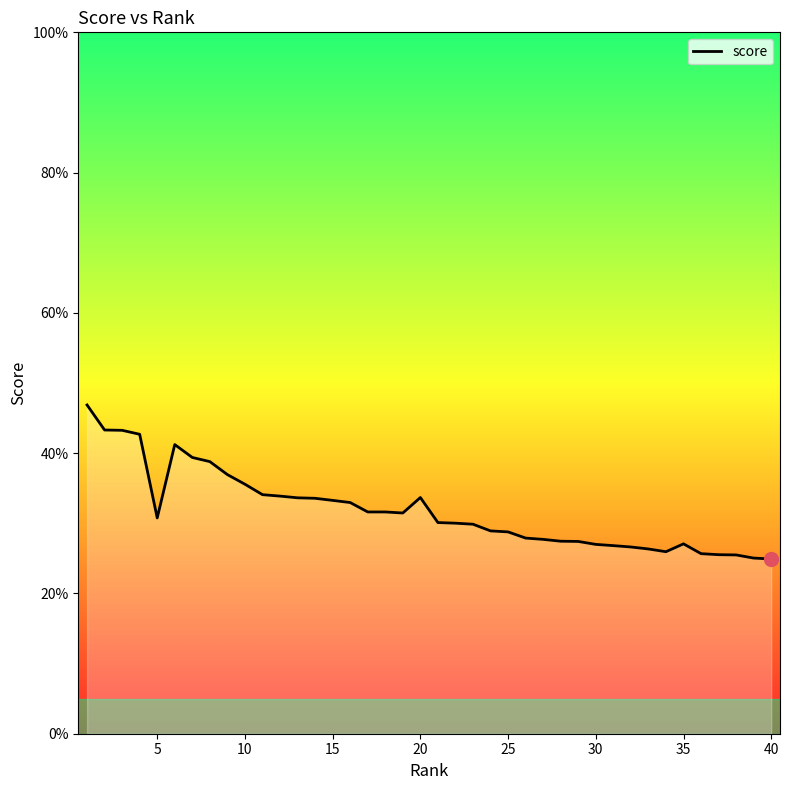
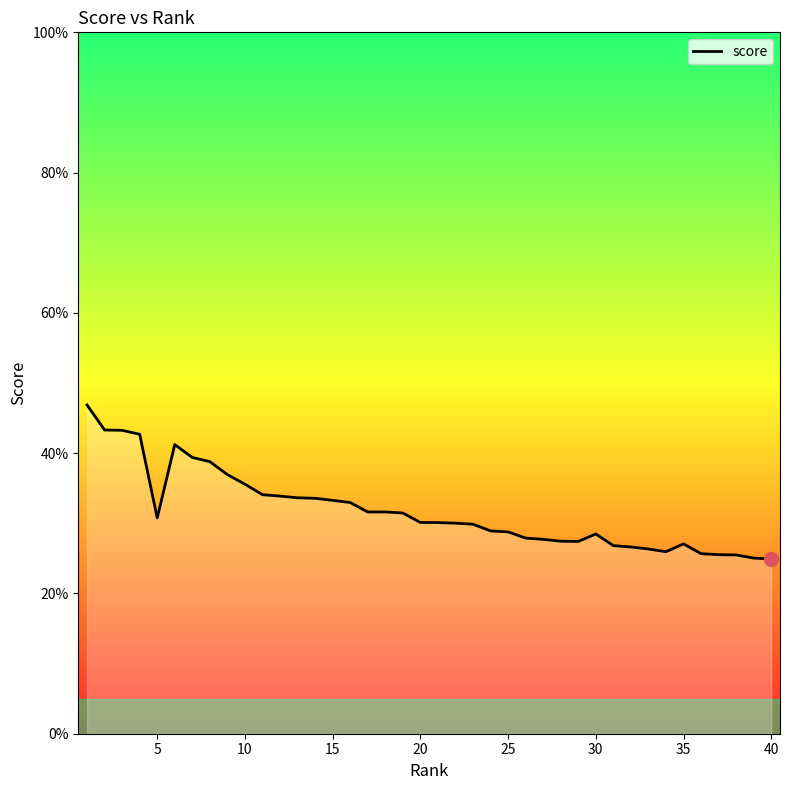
  {
    "score": {
      "5": "31%",
      "10": "36%",
      "15": "33%",
-     "20": "34%",
+     "20": "30%",
      "25": "29%",
-     "30": "27%",
+     "30": "28%",
      "35": "27%"
    }
  }
